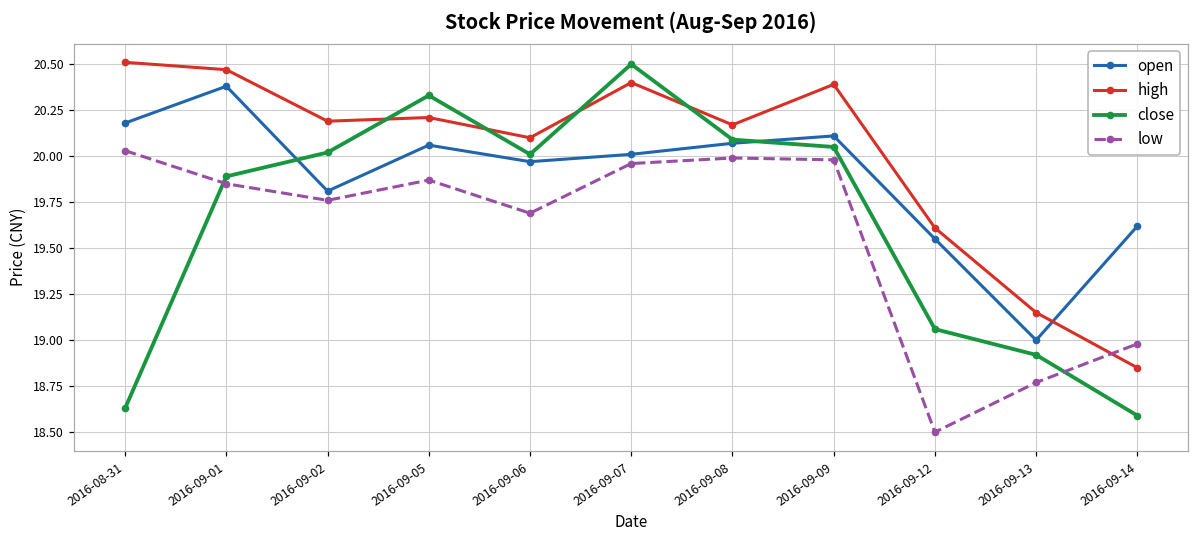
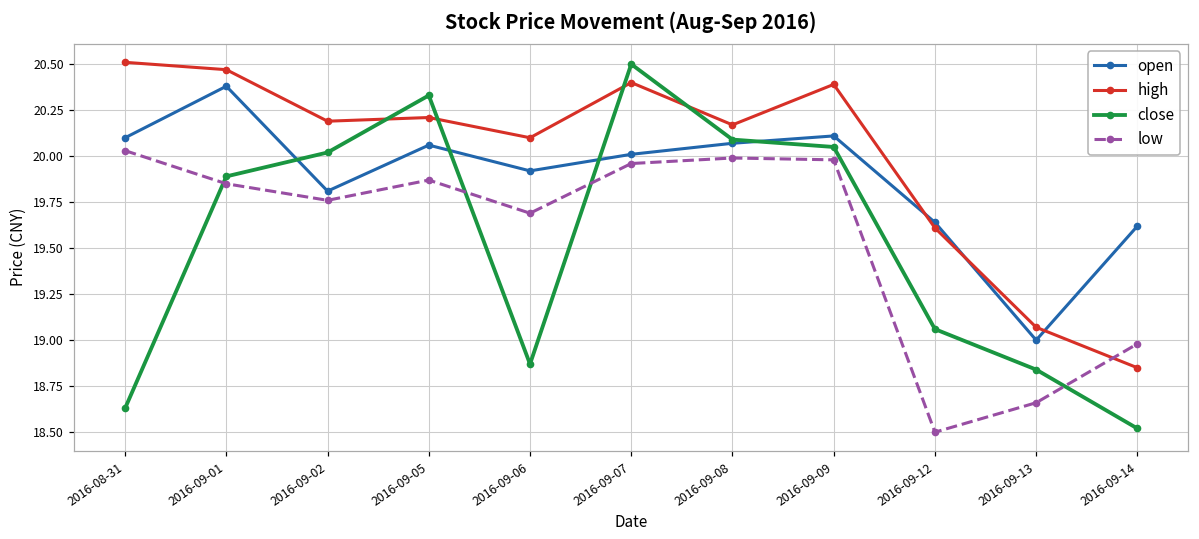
  {
    "open": {
-     "2016-08-31": 20.18,
+     "2016-08-31": 20.10,
      "2016-09-01": 20.38,
      "2016-09-02": 19.81,
      "2016-09-05": 20.06,
-     "2016-09-06": 19.97,
+     "2016-09-06": 19.92,
      "2016-09-07": 20.01,
      "2016-09-08": 20.07,
      "2016-09-09": 20.11,
-     "2016-09-12": 19.55,
+     "2016-09-12": 19.64,
      "2016-09-13": 19.00,
      "2016-09-14": 19.62
    },
    "high": {
      "2016-08-31": 20.51,
      "2016-09-01": 20.47,
      "2016-09-02": 20.19,
      "2016-09-05": 20.21,
      "2016-09-06": 20.10,
      "2016-09-07": 20.40,
      "2016-09-08": 20.17,
      "2016-09-09": 20.39,
      "2016-09-12": 19.61,
-     "2016-09-13": 19.15,
+     "2016-09-13": 19.07,
      "2016-09-14": 18.85
    },
    "close": {
      "2016-08-31": 18.63,
      "2016-09-01": 19.89,
      "2016-09-02": 20.02,
      "2016-09-05": 20.33,
-     "2016-09-06": 20.01,
+     "2016-09-06": 18.87,
      "2016-09-07": 20.50,
      "2016-09-08": 20.09,
      "2016-09-09": 20.05,
      "2016-09-12": 19.06,
-     "2016-09-13": 18.92,
-     "2016-09-14": 18.59
+     "2016-09-13": 18.84,
+     "2016-09-14": 18.52
    },
    "low": {
      "2016-08-31": 20.03,
      "2016-09-01": 19.85,
      "2016-09-02": 19.76,
      "2016-09-05": 19.87,
      "2016-09-06": 19.69,
      "2016-09-07": 19.96,
      "2016-09-08": 19.99,
      "2016-09-09": 19.98,
      "2016-09-12": 18.50,
-     "2016-09-13": 18.77,
+     "2016-09-13": 18.66,
      "2016-09-14": 18.98
    }
  }
